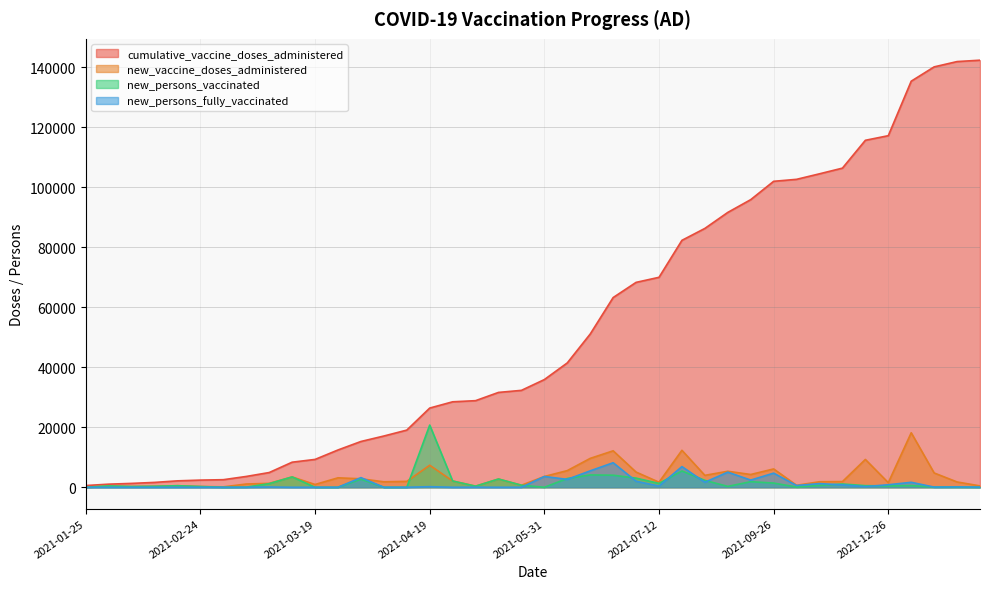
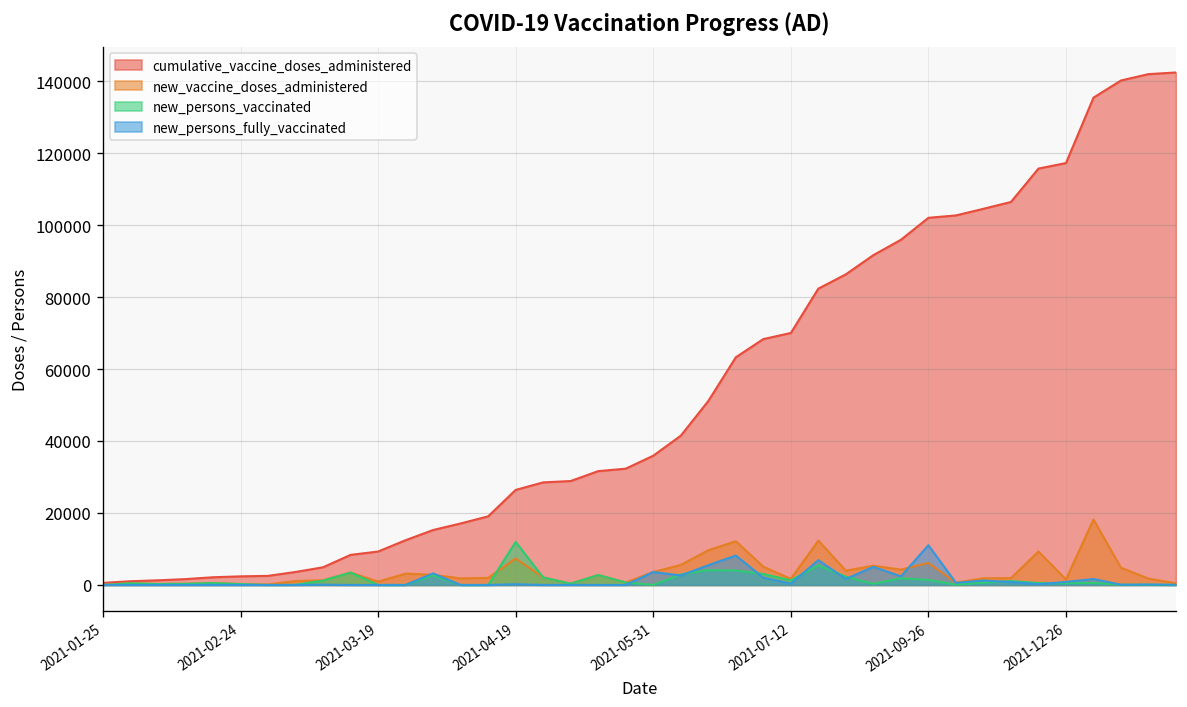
  {
    "new_persons_vaccinated": {
-     "2021-04-19": 21000,
+     "2021-04-19": 12000,
      "2021-05-31": 0,
      "2021-09-26": 1000
    },
    "new_persons_fully_vaccinated": {
      "2021-04-19": 0,
      "2021-07-12": 0,
-     "2021-09-26": 5000
+     "2021-09-26": 11000
    }
  }
